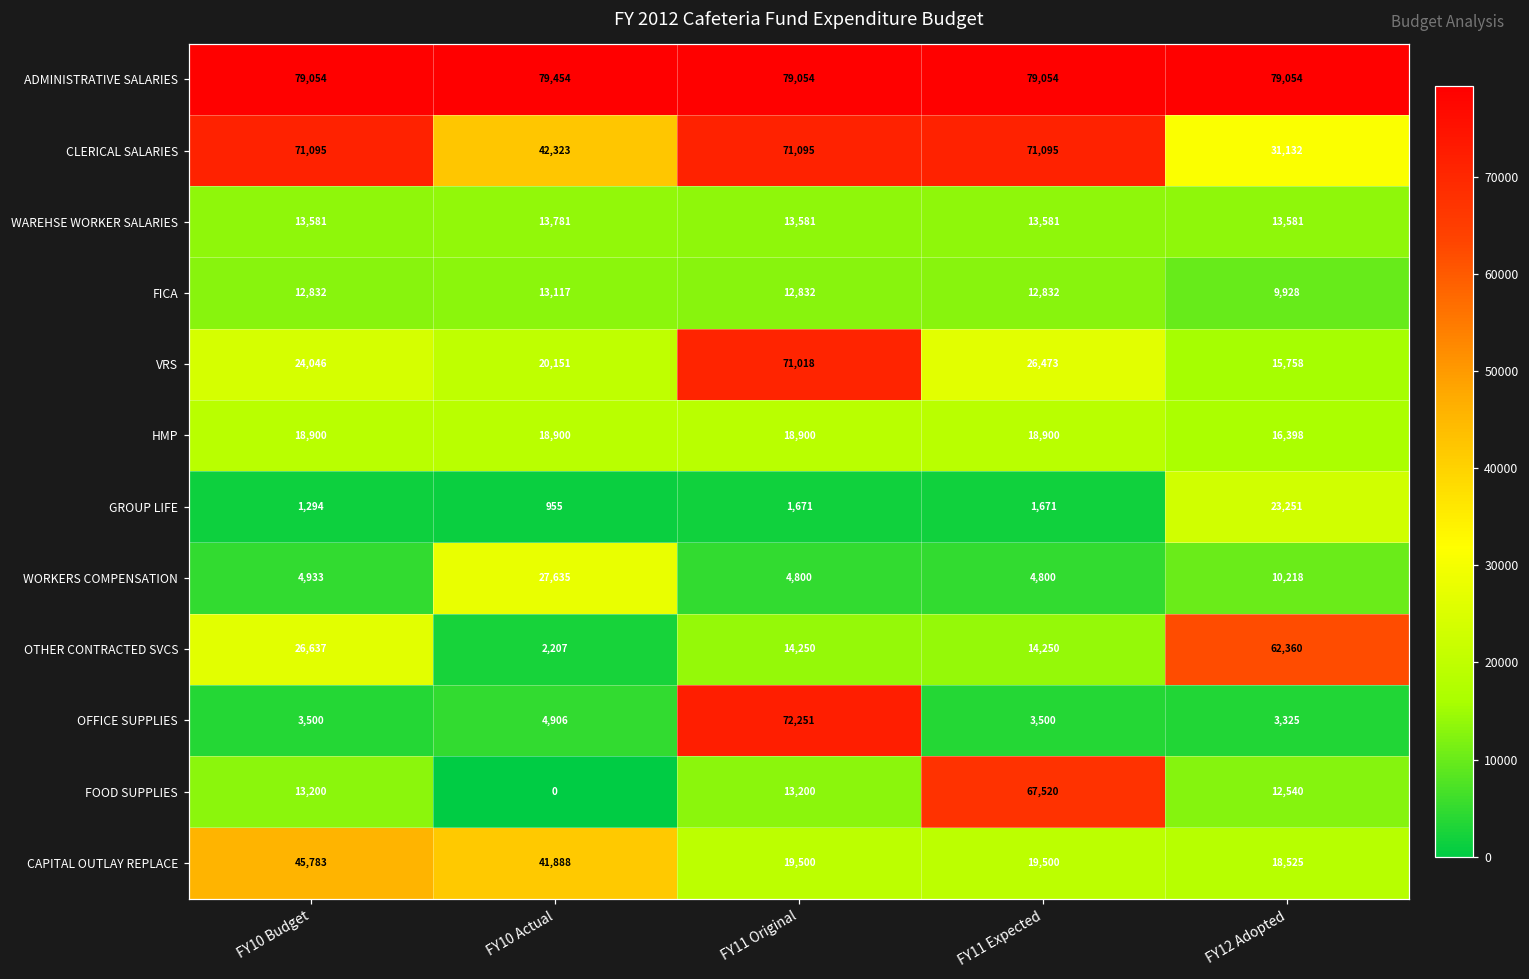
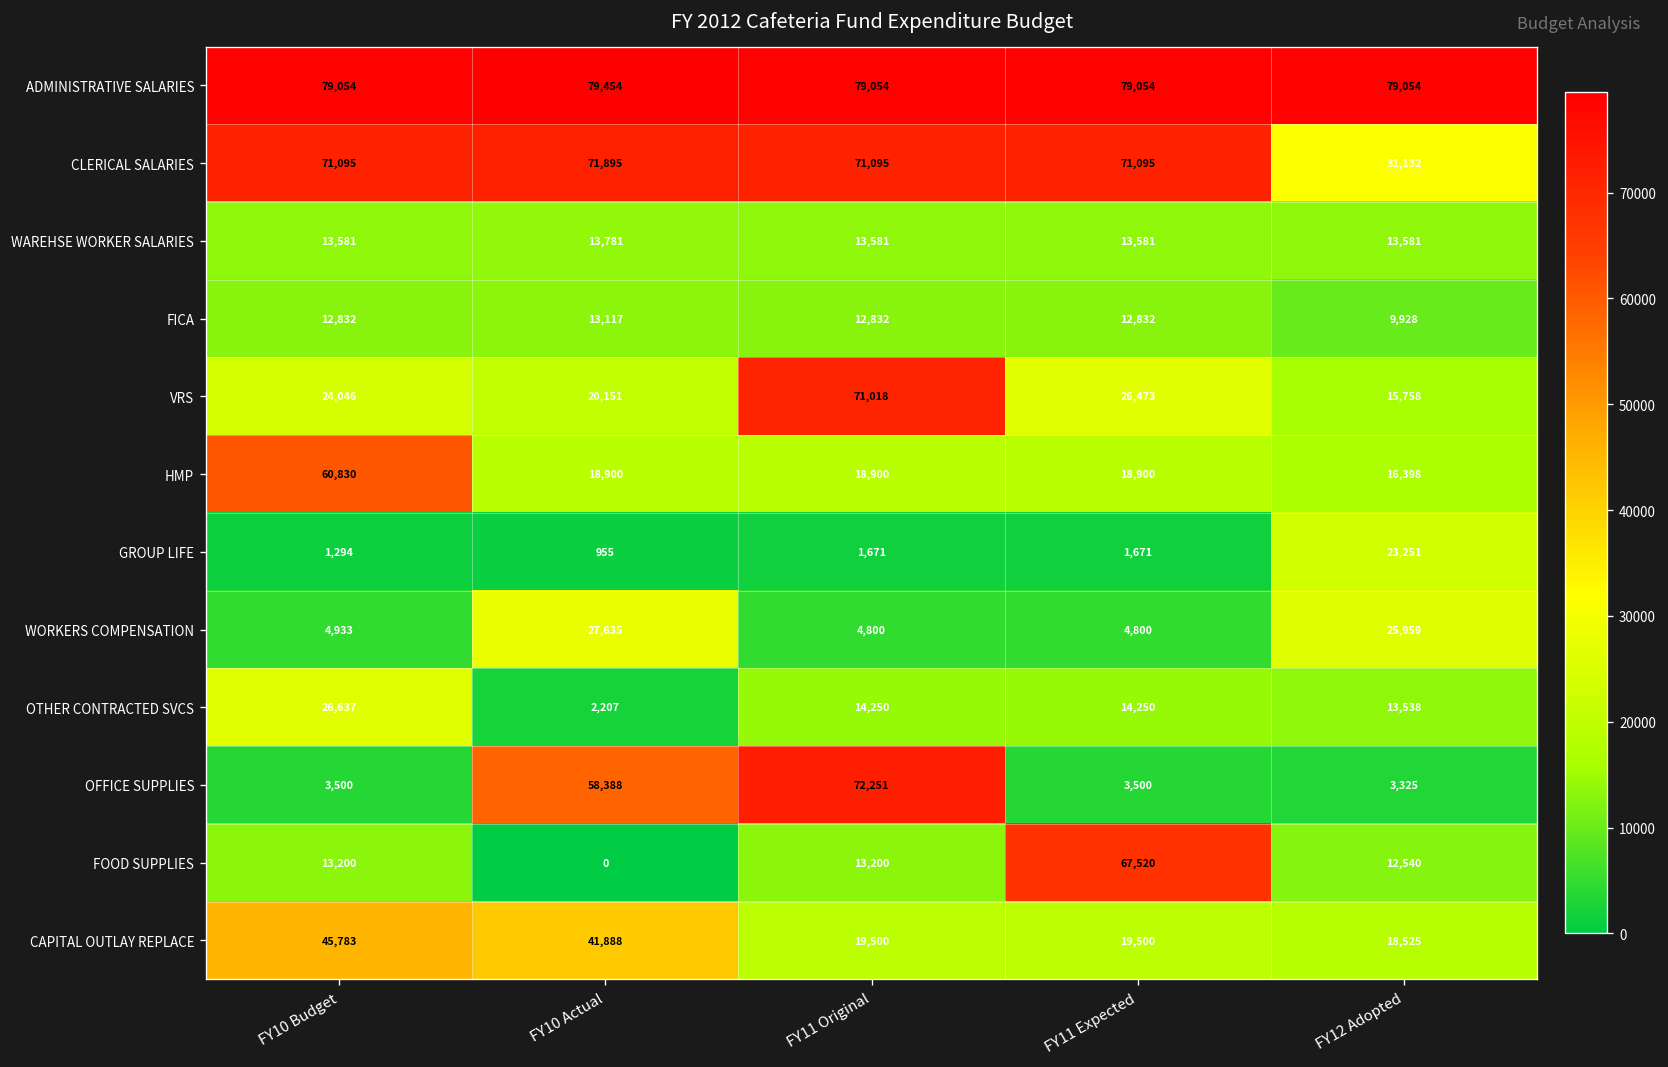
  {
    "ADMINISTRATIVE SALARIES": {
      "FY10 Budget": "79,054",
      "FY10 Actual": "79,454",
      "FY11 Original": "79,054",
      "FY11 Expected": "79,054",
      "FY12 Adopted": "79,054"
    },
    "CLERICAL SALARIES": {
      "FY10 Budget": "71,095",
-     "FY10 Actual": "42,323",
+     "FY10 Actual": "71,895",
      "FY11 Original": "71,095",
      "FY11 Expected": "71,095",
      "FY12 Adopted": "31,132"
    },
    "WAREHSE WORKER SALARIES": {
      "FY10 Budget": "13,581",
      "FY10 Actual": "13,781",
      "FY11 Original": "13,581",
      "FY11 Expected": "13,581",
      "FY12 Adopted": "13,581"
    },
    "FICA": {
      "FY10 Budget": "12,832",
      "FY10 Actual": "13,117",
      "FY11 Original": "12,832",
      "FY11 Expected": "12,832",
      "FY12 Adopted": "9,928"
    },
    "VRS": {
      "FY10 Budget": "24,046",
      "FY10 Actual": "20,151",
      "FY11 Original": "71,018",
      "FY11 Expected": "26,473",
      "FY12 Adopted": "15,758"
    },
    "HMP": {
-     "FY10 Budget": "18,900",
+     "FY10 Budget": "60,830",
      "FY10 Actual": "18,900",
      "FY11 Original": "18,900",
      "FY11 Expected": "18,900",
      "FY12 Adopted": "16,398"
    },
    "GROUP LIFE": {
      "FY10 Budget": "1,294",
      "FY10 Actual": "955",
      "FY11 Original": "1,671",
      "FY11 Expected": "1,671",
      "FY12 Adopted": "23,251"
    },
    "WORKERS COMPENSATION": {
      "FY10 Budget": "4,933",
      "FY10 Actual": "27,635",
      "FY11 Original": "4,800",
      "FY11 Expected": "4,800",
-     "FY12 Adopted": "10,218"
+     "FY12 Adopted": "25,959"
    },
    "OTHER CONTRACTED SVCS": {
      "FY10 Budget": "26,637",
      "FY10 Actual": "2,207",
      "FY11 Original": "14,250",
      "FY11 Expected": "14,250",
-     "FY12 Adopted": "62,360"
+     "FY12 Adopted": "13,538"
    },
    "OFFICE SUPPLIES": {
      "FY10 Budget": "3,500",
-     "FY10 Actual": "4,906",
+     "FY10 Actual": "58,388",
      "FY11 Original": "72,251",
      "FY11 Expected": "3,500",
      "FY12 Adopted": "3,325"
    },
    "FOOD SUPPLIES": {
      "FY10 Budget": "13,200",
      "FY10 Actual": "0",
      "FY11 Original": "13,200",
      "FY11 Expected": "67,520",
      "FY12 Adopted": "12,540"
    },
    "CAPITAL OUTLAY REPLACE": {
      "FY10 Budget": "45,783",
      "FY10 Actual": "41,888",
      "FY11 Original": "19,500",
      "FY11 Expected": "19,500",
      "FY12 Adopted": "18,525"
    }
  }
